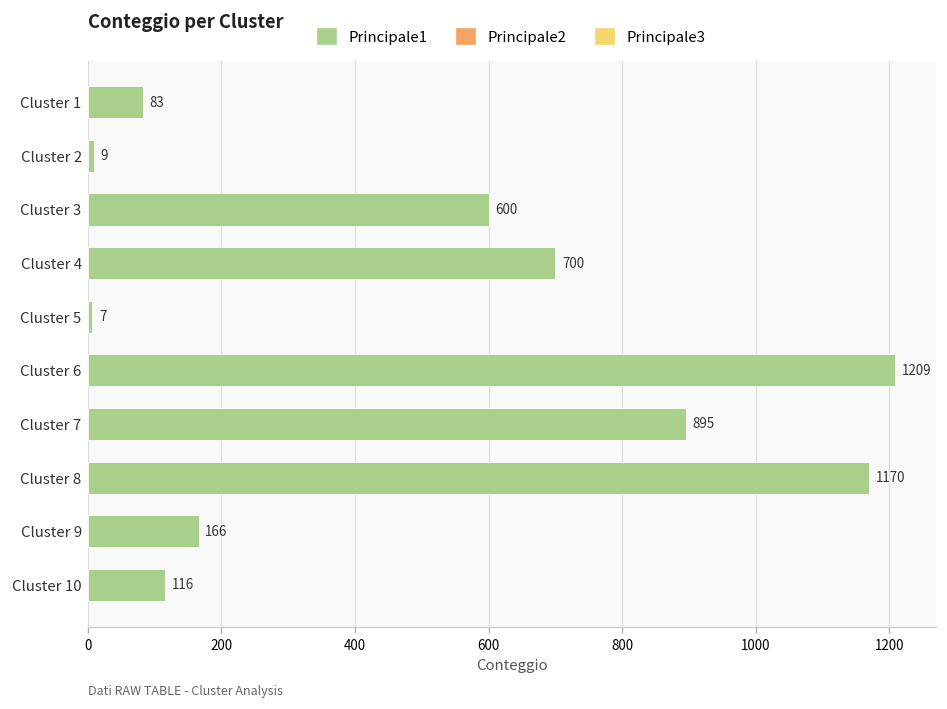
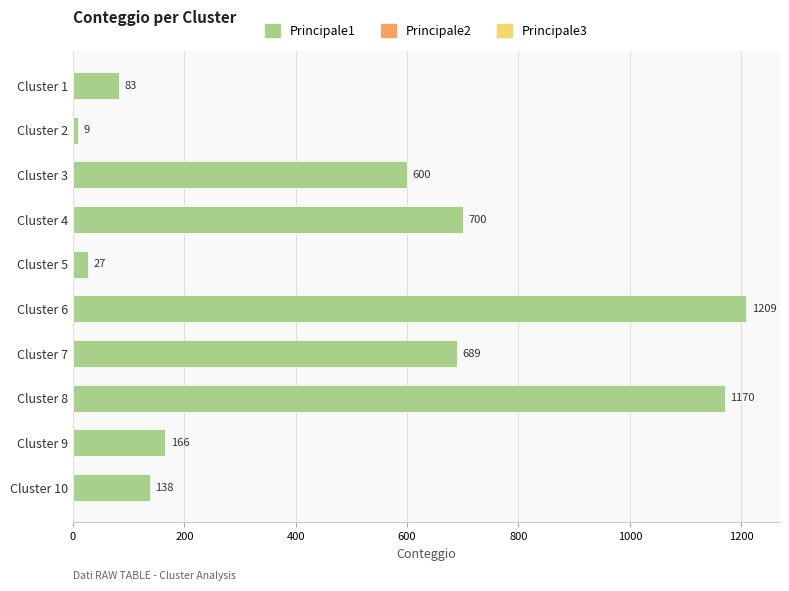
  {
    "Cluster 1": 83,
    "Cluster 2": 9,
    "Cluster 3": 600,
    "Cluster 4": 700,
-   "Cluster 5": 7,
+   "Cluster 5": 27,
    "Cluster 6": 1209,
-   "Cluster 7": 895,
+   "Cluster 7": 689,
    "Cluster 8": 1170,
    "Cluster 9": 166,
-   "Cluster 10": 116
+   "Cluster 10": 138
  }
